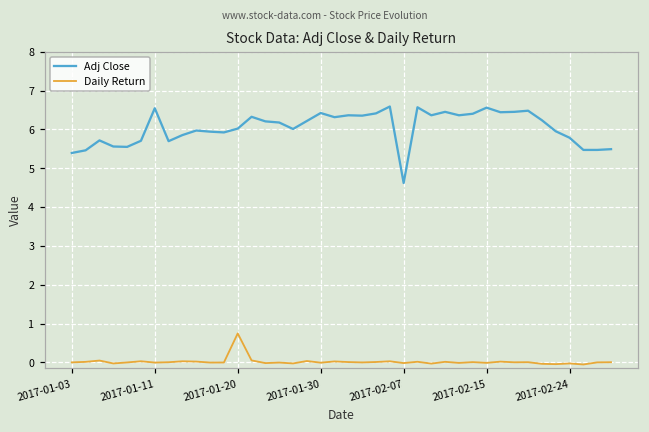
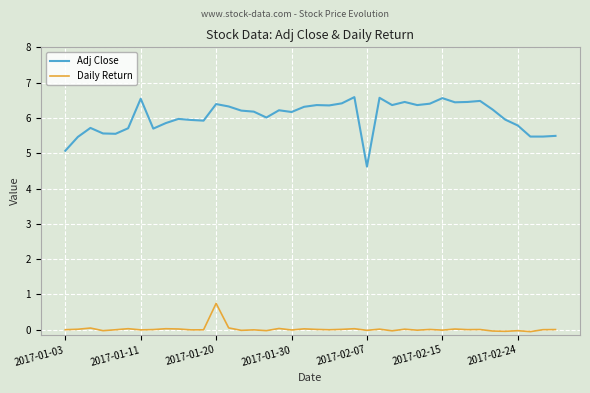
  {
    "Adj Close": {
-     "2017-01-03": 5.4,
+     "2017-01-03": 5.1,
      "2017-01-11": 6.5,
-     "2017-01-20": 6.0,
-     "2017-01-30": 6.4,
+     "2017-01-20": 6.4,
+     "2017-01-30": 6.2,
      "2017-02-07": 4.6,
      "2017-02-15": 6.6,
      "2017-02-24": 5.8
    },
    "Daily Return": {
      "2017-01-03": 0.0,
      "2017-01-11": 0.0,
      "2017-01-20": 0.7,
      "2017-01-30": 0.0,
      "2017-02-07": 0.0,
      "2017-02-15": 0.0,
      "2017-02-24": 0.0
    }
  }
